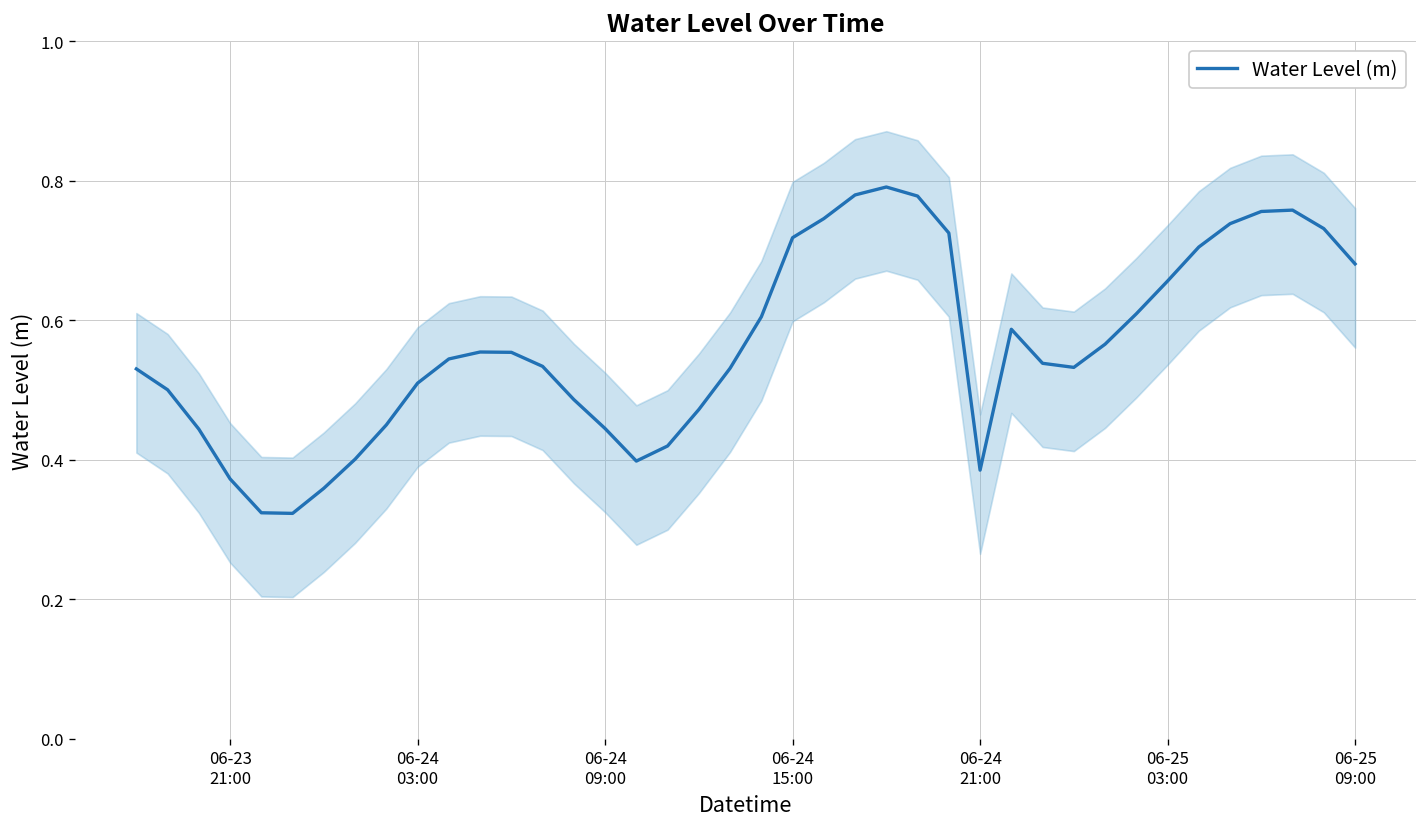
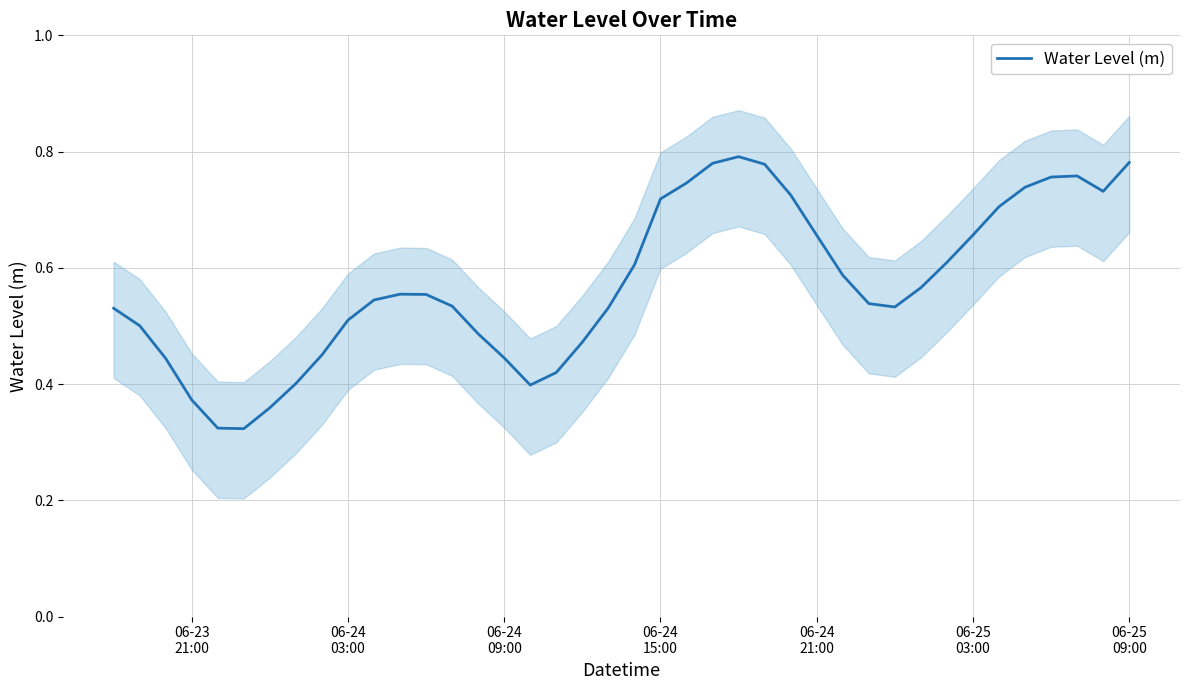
  {
    "Water Level (m)": {
      "06-23 21:00": 0.37,
      "06-24 03:00": 0.51,
      "06-24 09:00": 0.44,
      "06-24 15:00": 0.72,
-     "06-24 21:00": 0.39,
+     "06-24 21:00": 0.66,
      "06-25 03:00": 0.66,
-     "06-25 09:00": 0.68
+     "06-25 09:00": 0.78
    }
  }
